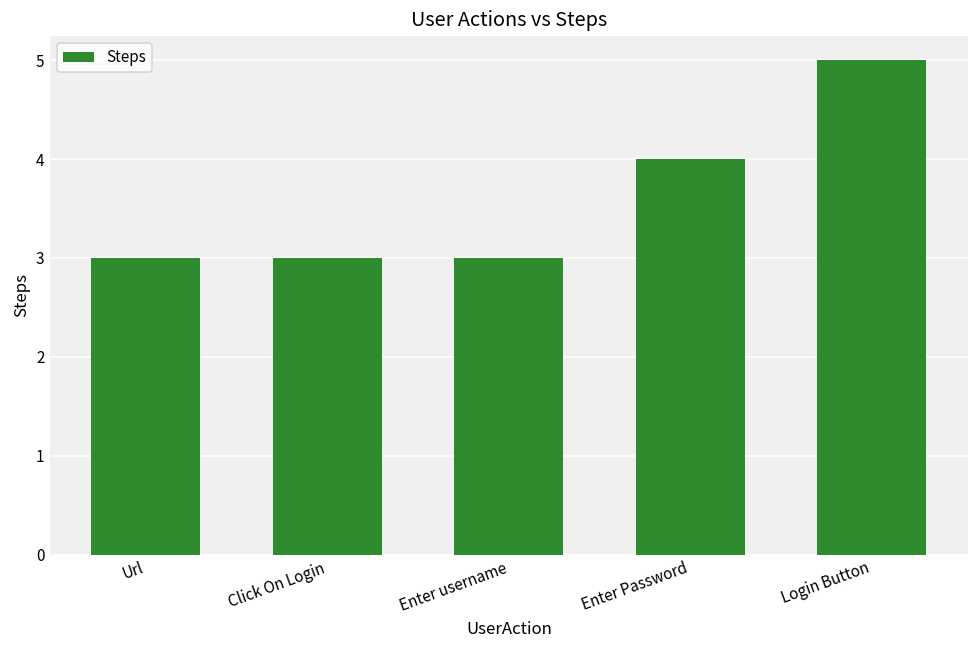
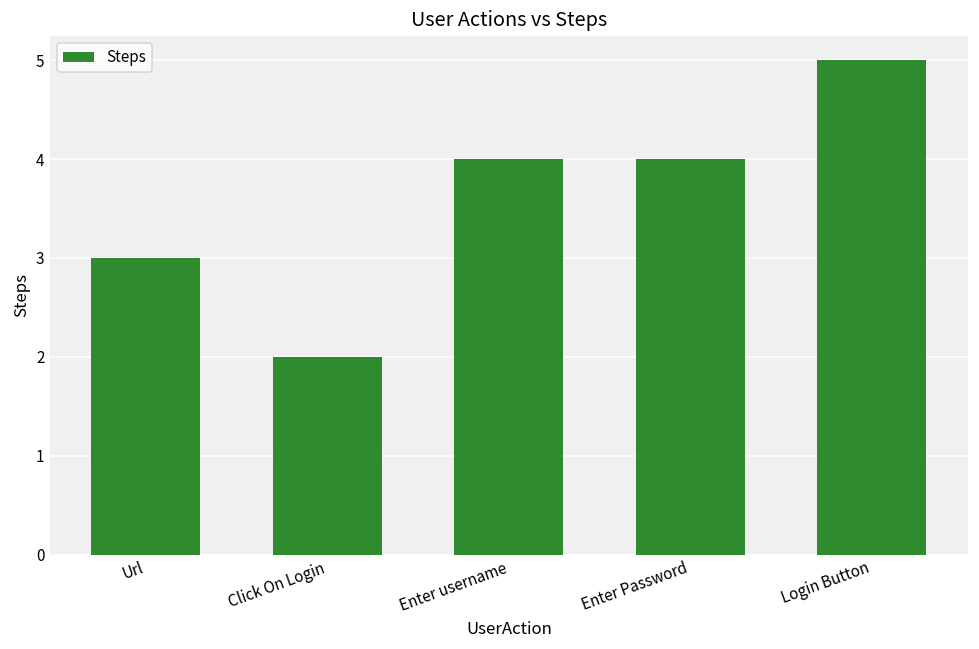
  {
    "Url": 3,
-   "Click On Login": 3,
-   "Enter username": 3,
+   "Click On Login": 2,
+   "Enter username": 4,
    "Enter Password": 4,
    "Login Button": 5
  }
